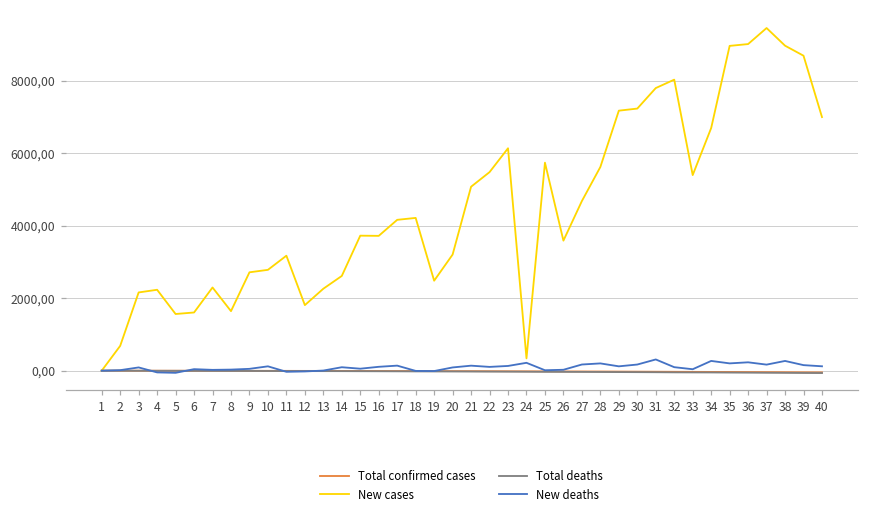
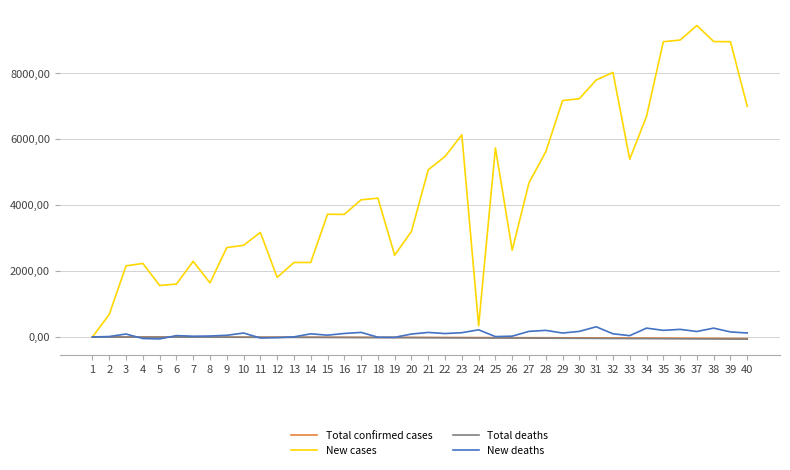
  {
    "New cases": {
      "2": 70000,
      "3": 220000,
      "4": 220000,
      "5": 160000,
      "6": 160000,
      "7": 230000,
      "8": 160000,
      "9": 270000,
      "10": 280000,
      "11": 320000,
      "12": 180000,
      "13": 230000,
-     "14": 260000,
+     "14": 230000,
      "15": 370000,
      "16": 370000,
      "17": 420000,
      "18": 420000,
      "19": 250000,
      "20": 320000,
      "21": 510000,
      "22": 550000,
      "23": 610000,
      "24": 30000,
      "25": 570000,
-     "26": 360000,
+     "26": 260000,
      "27": 470000,
      "28": 560000,
      "29": 720000,
      "30": 720000,
      "31": 780000,
      "32": 800000,
      "33": 540000,
      "34": 670000,
      "35": 900000,
      "36": 900000,
      "37": 950000,
      "38": 900000,
-     "39": 870000,
+     "39": 900000,
      "40": 700000
    },
    "New deaths": {
      "3": 10000,
      "10": 10000,
      "14": 10000,
      "16": 10000,
      "17": 10000,
      "20": 10000,
      "21": 10000,
      "22": 10000,
      "23": 10000,
      "24": 20000,
      "27": 20000,
      "28": 20000,
      "29": 10000,
      "30": 20000,
      "31": 30000,
      "32": 10000,
      "34": 30000,
      "35": 20000,
      "36": 20000,
      "37": 20000,
      "38": 30000,
      "39": 20000,
      "40": 10000
    }
  }
